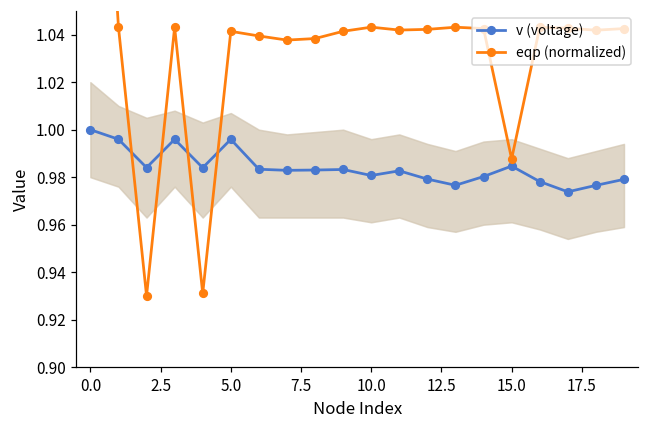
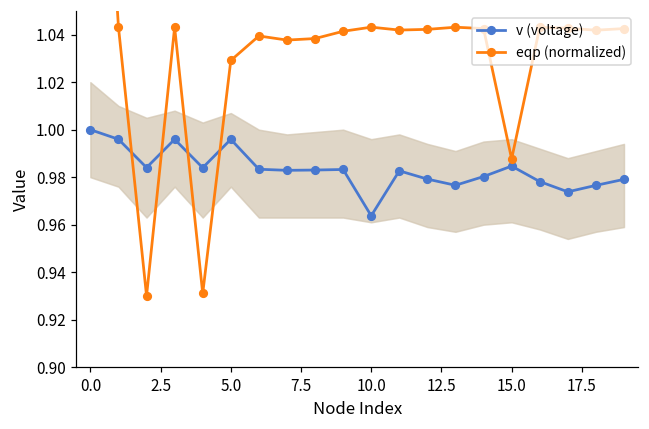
  {
    "v (voltage)": {
      "0.0": 1.000,
      "5.0": 0.996,
-     "10.0": 0.981,
+     "10.0": 0.964,
      "15.0": 0.985
    },
    "eqp (normalized)": {
-     "5.0": 1.041,
+     "5.0": 1.029,
      "10.0": 1.043,
      "15.0": 0.988
    }
  }
